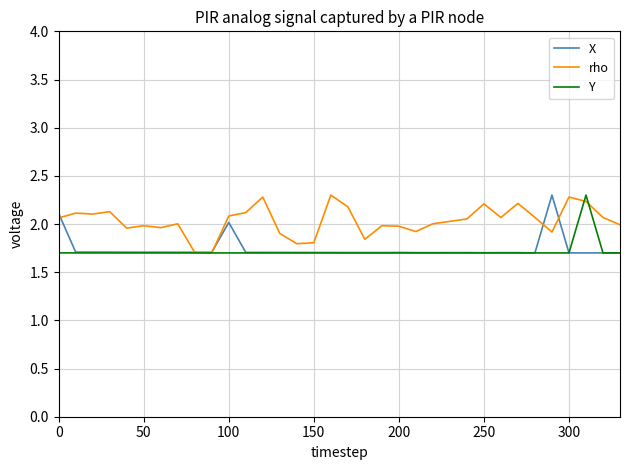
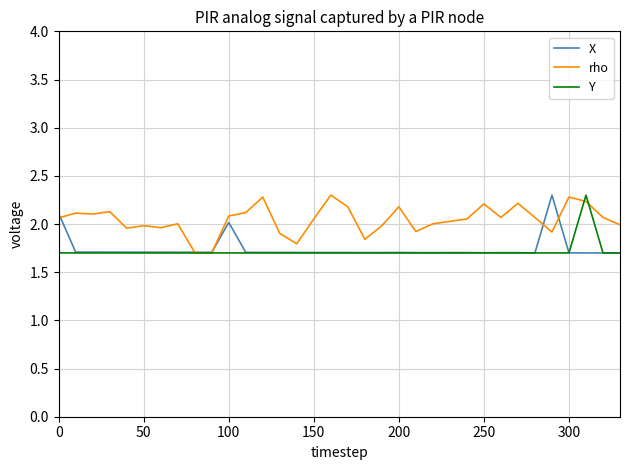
  {
    "X": {
      "0": 2.1,
      "100": 2.0
    },
    "rho": {
      "0": 2.1,
      "50": 2.0,
      "100": 2.1,
-     "150": 1.8,
-     "200": 2.0,
+     "150": 2.1,
+     "200": 2.2,
      "250": 2.2,
      "300": 2.3
    },
    "Y": {
      "0": 1.7,
      "100": 1.7
    }
  }
